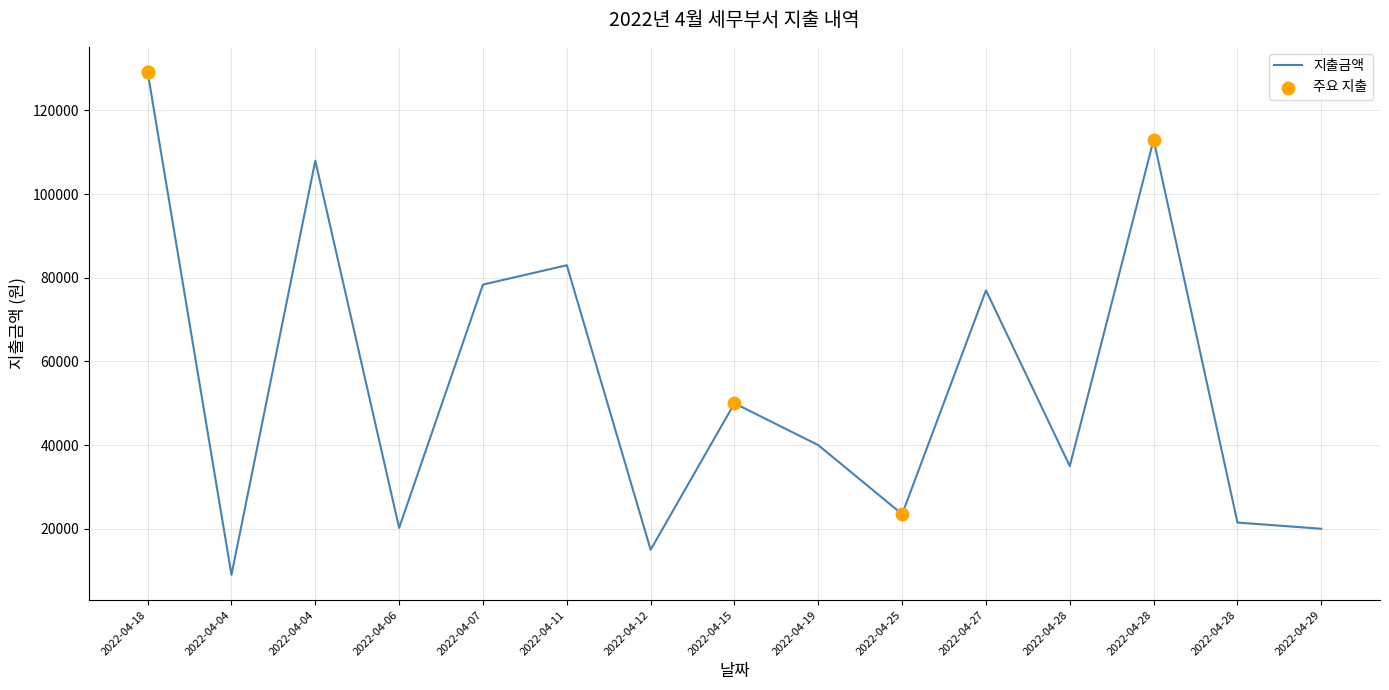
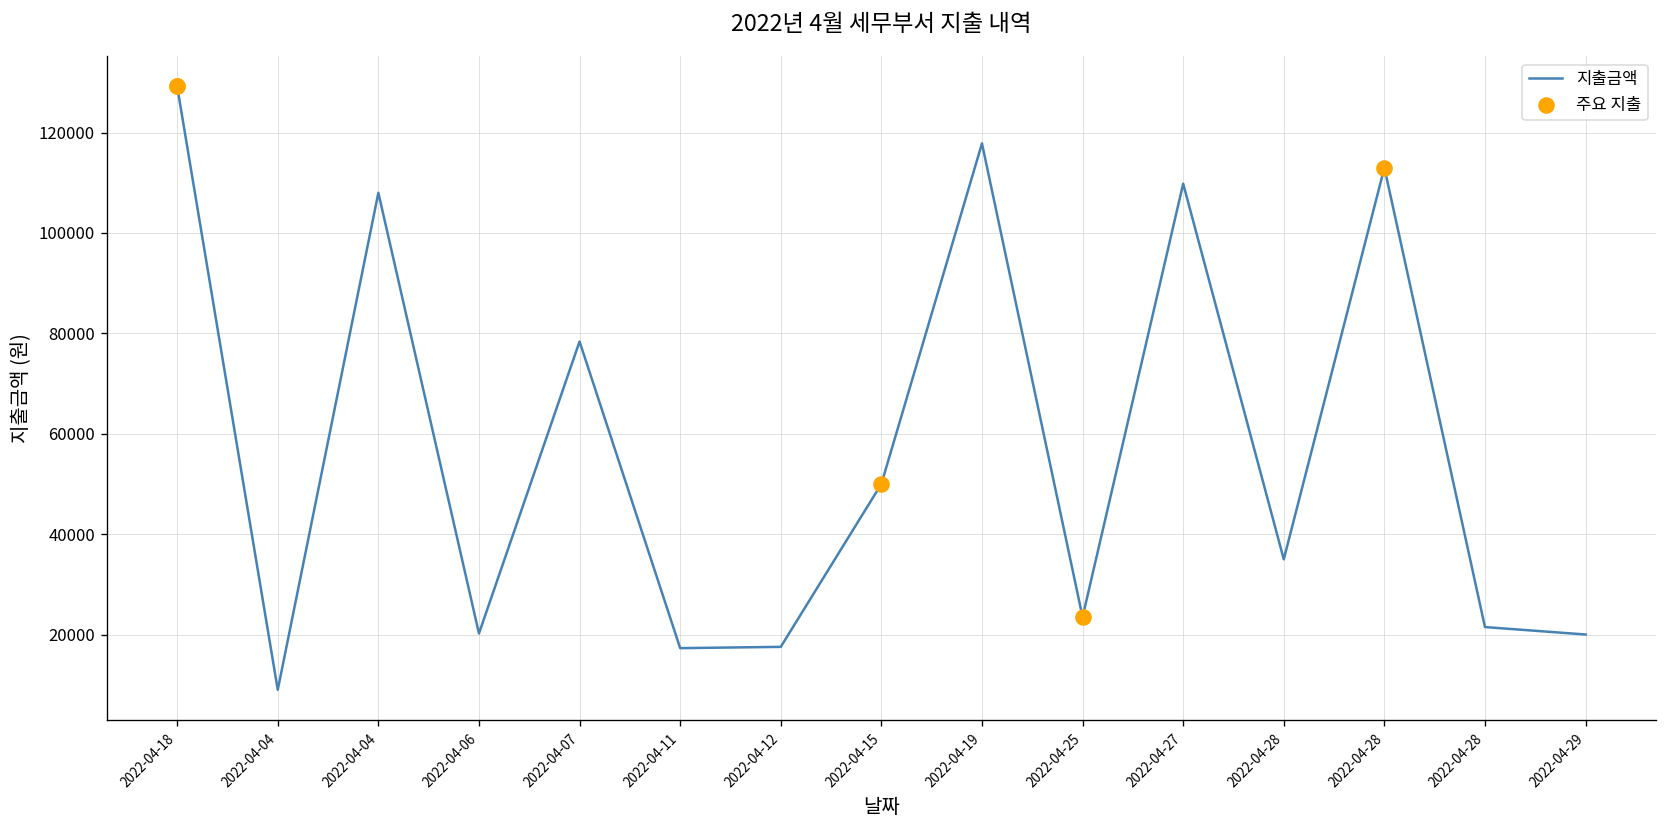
  {
    "지출금액": {
      "2022-04-06": 20000,
      "2022-04-07": 78000,
-     "2022-04-11": 83000,
-     "2022-04-12": 15000,
-     "2022-04-19": 40000,
-     "2022-04-27": 77000,
+     "2022-04-11": 17000,
+     "2022-04-12": 18000,
+     "2022-04-19": 118000,
+     "2022-04-27": 110000,
      "2022-04-29": 20000
    }
  }
